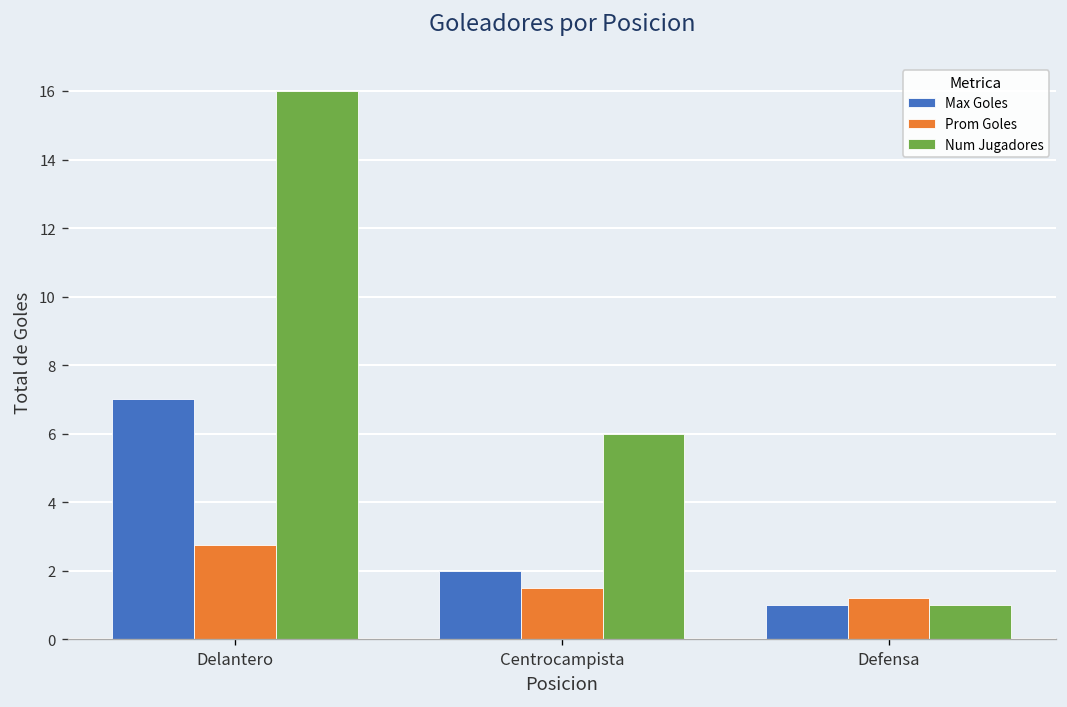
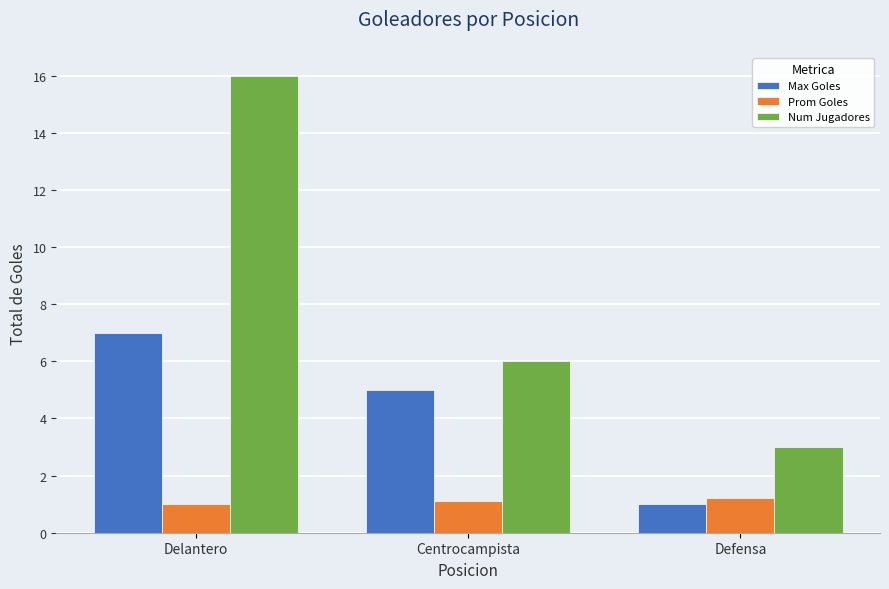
  {
    "Max Goles": {
      "Delantero": 7,
-     "Centrocampista": 2,
+     "Centrocampista": 5,
      "Defensa": 1
    },
    "Prom Goles": {
-     "Delantero": 2.8,
-     "Centrocampista": 1.5,
+     "Delantero": 1.0,
+     "Centrocampista": 1.1,
      "Defensa": 1.2
    },
    "Num Jugadores": {
      "Delantero": 16,
      "Centrocampista": 6,
-     "Defensa": 1
+     "Defensa": 3
    }
  }
